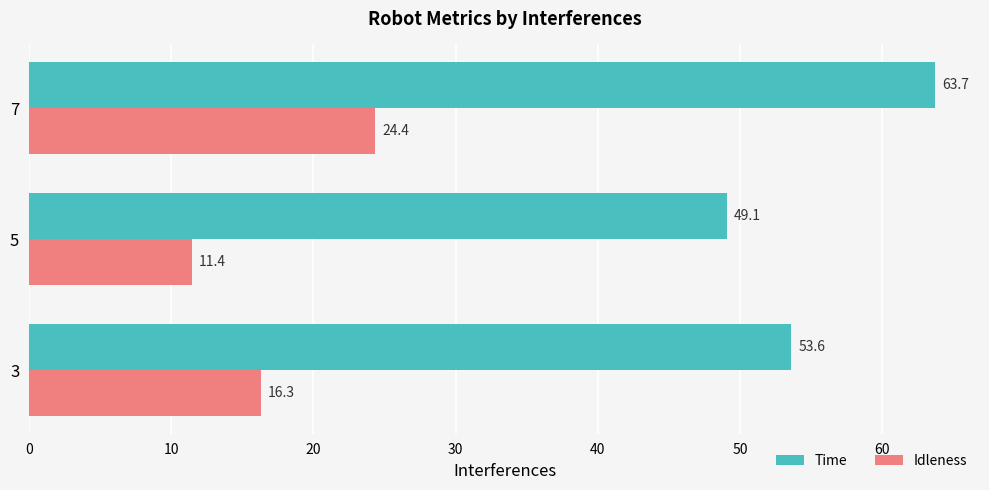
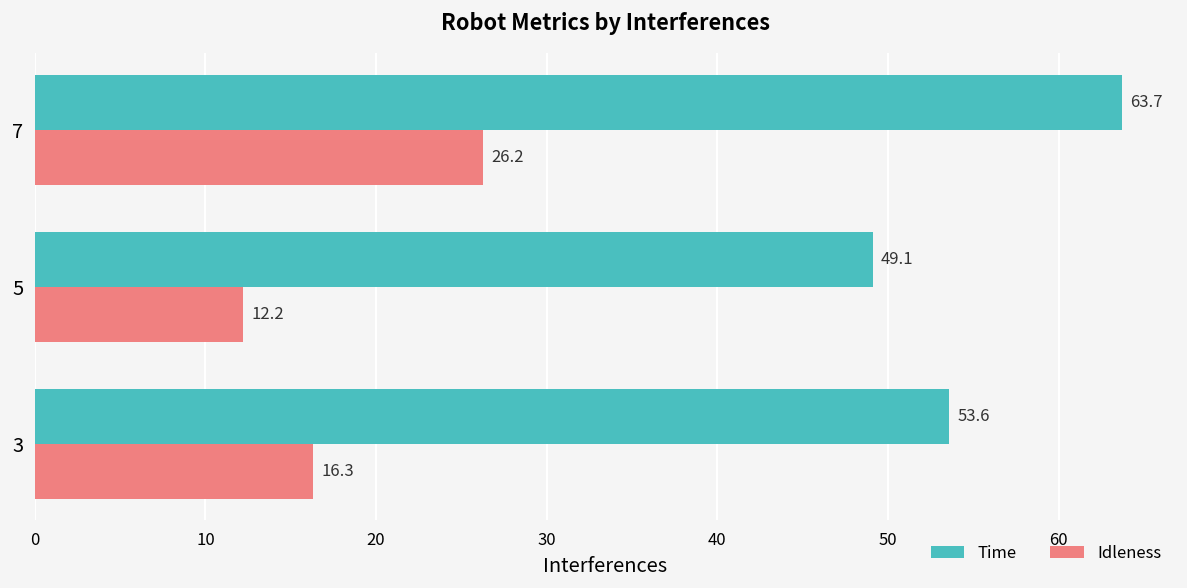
  {
    "Time": {
      "7": 63.7,
      "5": 49.1,
      "3": 53.6
    },
    "Idleness": {
-     "7": 24.4,
-     "5": 11.4,
+     "7": 26.2,
+     "5": 12.2,
      "3": 16.3
    }
  }
